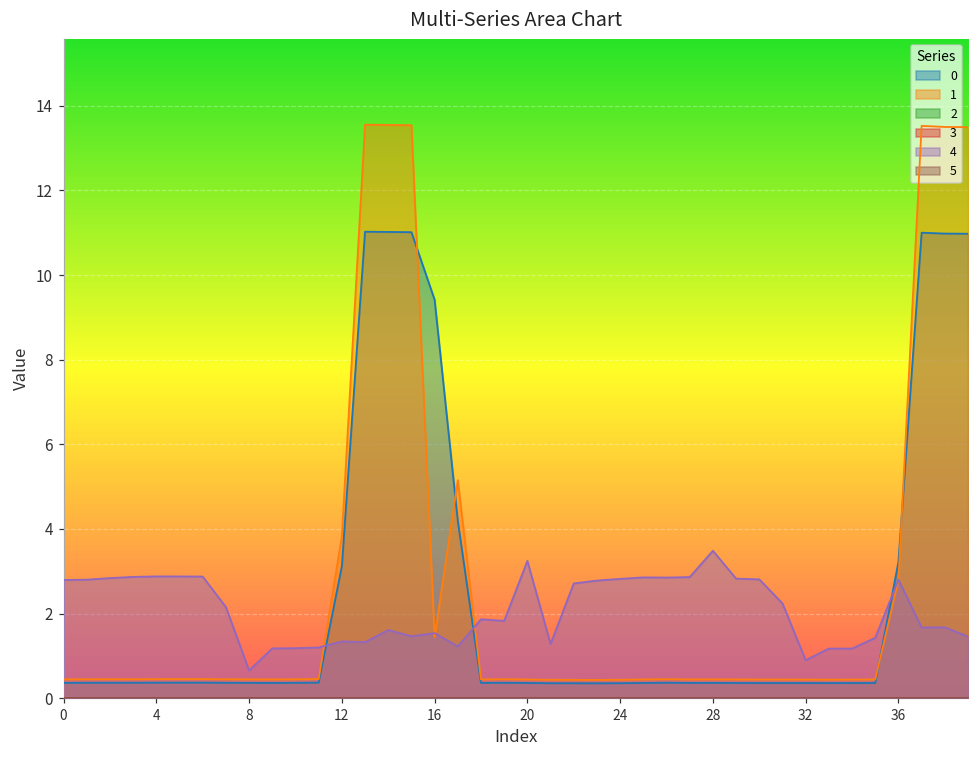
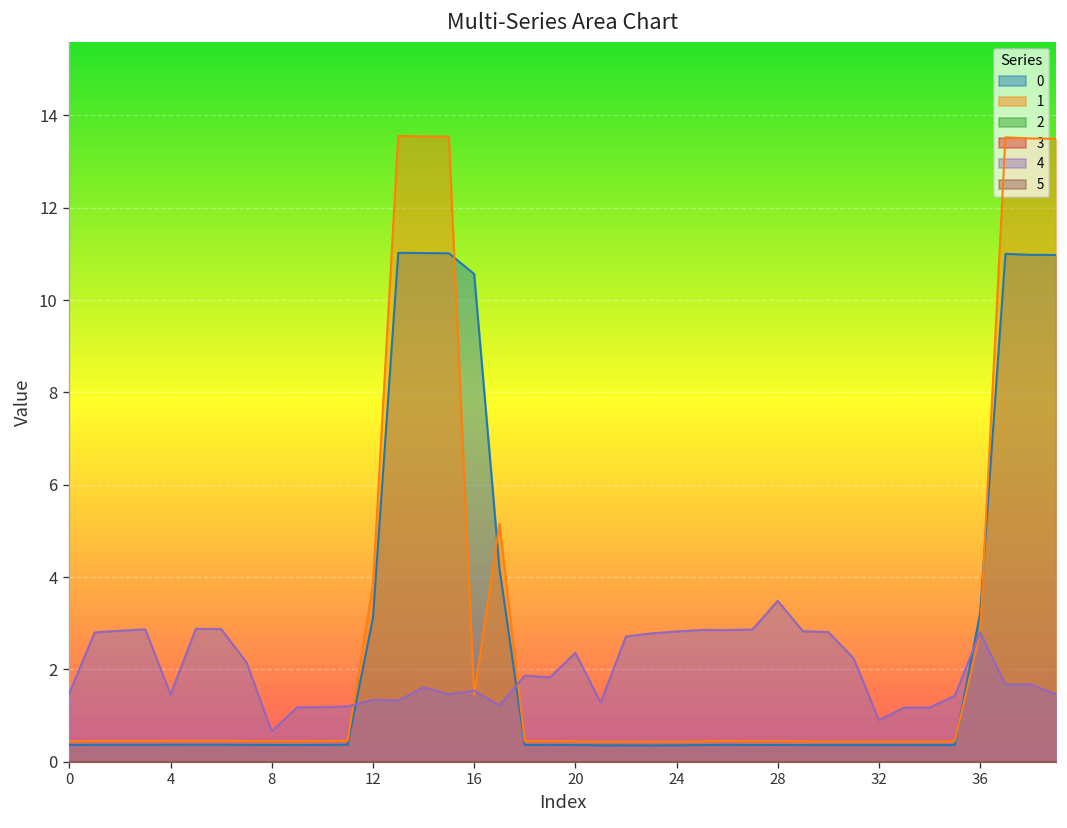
  {
    "0": {
      "0": 0.4,
      "4": 0.4,
      "8": 0.4,
      "12": 3.1,
-     "16": 9.4,
+     "16": 10.6,
      "20": 0.4,
      "24": 0.4,
      "28": 0.4,
      "32": 0.4,
      "36": 3.2
    },
    "1": {
      "0": 0.4,
      "4": 0.5,
      "8": 0.4,
      "12": 3.8,
      "16": 1.4,
      "20": 0.4,
      "24": 0.4,
      "28": 0.4,
      "32": 0.4
    },
    "5": {
      "0": 0.0,
      "4": 0.0,
      "8": 0.0,
      "12": 0.0,
      "16": 0.0,
      "20": 0.0,
      "24": 0.0,
      "28": 0.0,
      "32": 0.0,
      "36": 0.0
    },
    "4": {
-     "0": 2.8,
-     "4": 2.9,
+     "0": 1.5,
+     "4": 1.5,
      "8": 0.7,
      "12": 1.3,
      "16": 1.5,
-     "20": 3.2,
+     "20": 2.4,
      "24": 2.8,
      "28": 3.5,
      "32": 0.9
    }
  }
